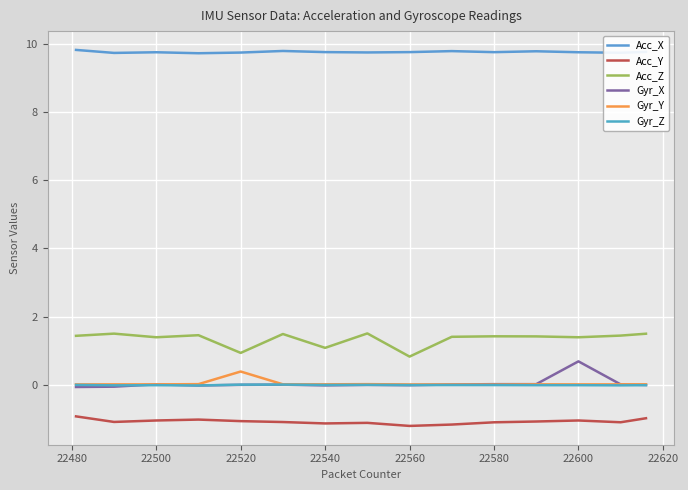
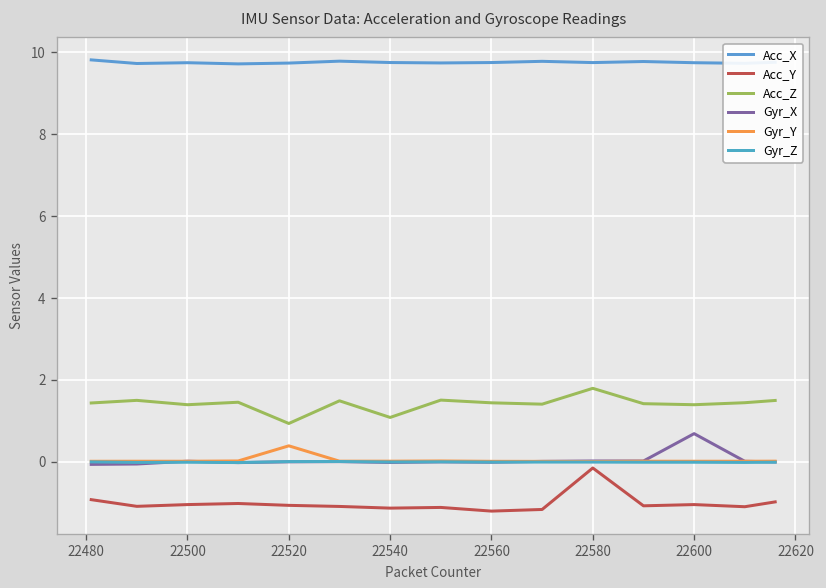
  {
    "Acc_Y": {
      "22500": -1.0,
      "22520": -1.1,
      "22540": -1.1,
      "22560": -1.2,
-     "22580": -1.1,
+     "22580": -0.2,
      "22600": -1.0
    },
    "Acc_Z": {
      "22500": 1.4,
      "22520": 0.9,
      "22540": 1.1,
-     "22560": 0.8,
-     "22580": 1.4,
+     "22560": 1.4,
+     "22580": 1.8,
      "22600": 1.4
    },
    "Gyr_X": {
      "22600": 0.7
    },
    "Gyr_Y": {
      "22520": 0.4
    }
  }
